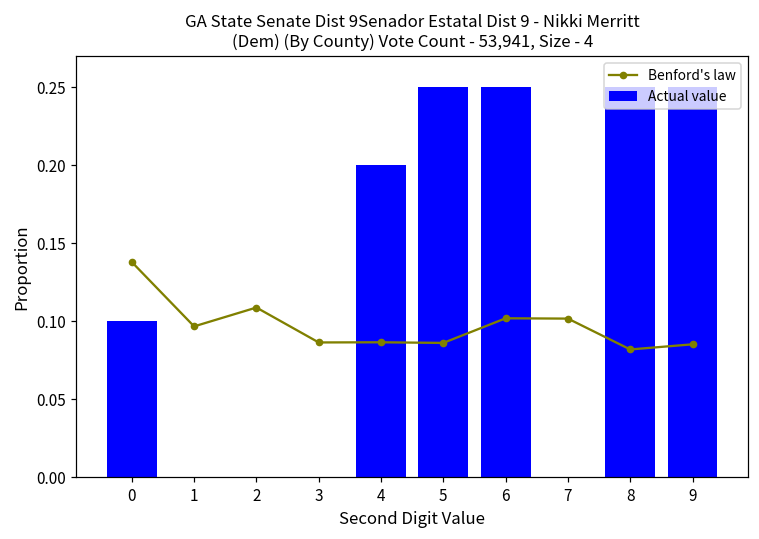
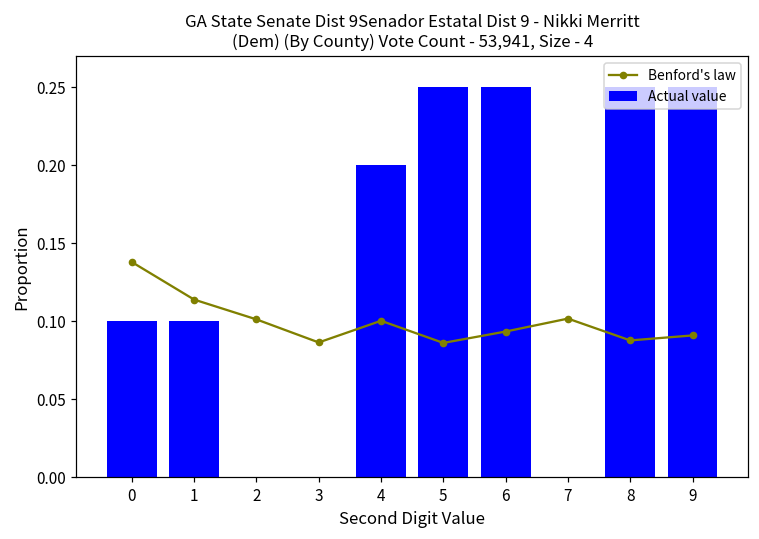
  {
    "Benford's law": {
      "0": 0.138,
-     "1": 0.097,
-     "2": 0.109,
+     "1": 0.114,
+     "2": 0.101,
      "3": 0.086,
-     "4": 0.087,
+     "4": 0.100,
      "5": 0.086,
-     "6": 0.102,
+     "6": 0.093,
      "7": 0.102,
-     "8": 0.082,
-     "9": 0.085
+     "8": 0.088,
+     "9": 0.091
    },
    "Actual value": {
      "0": 0.1,
-     "1": 0.0,
+     "1": 0.1,
      "2": 0.0,
      "3": 0.0,
      "4": 0.2,
      "5": 0.250,
      "6": 0.250,
      "7": 0.0
    }
  }
